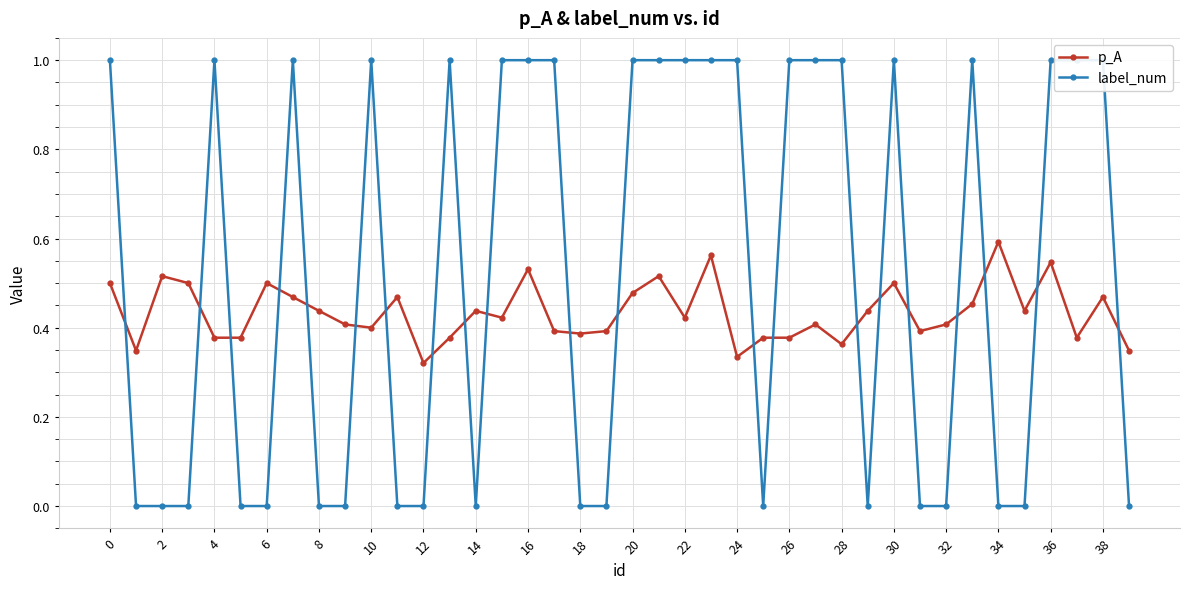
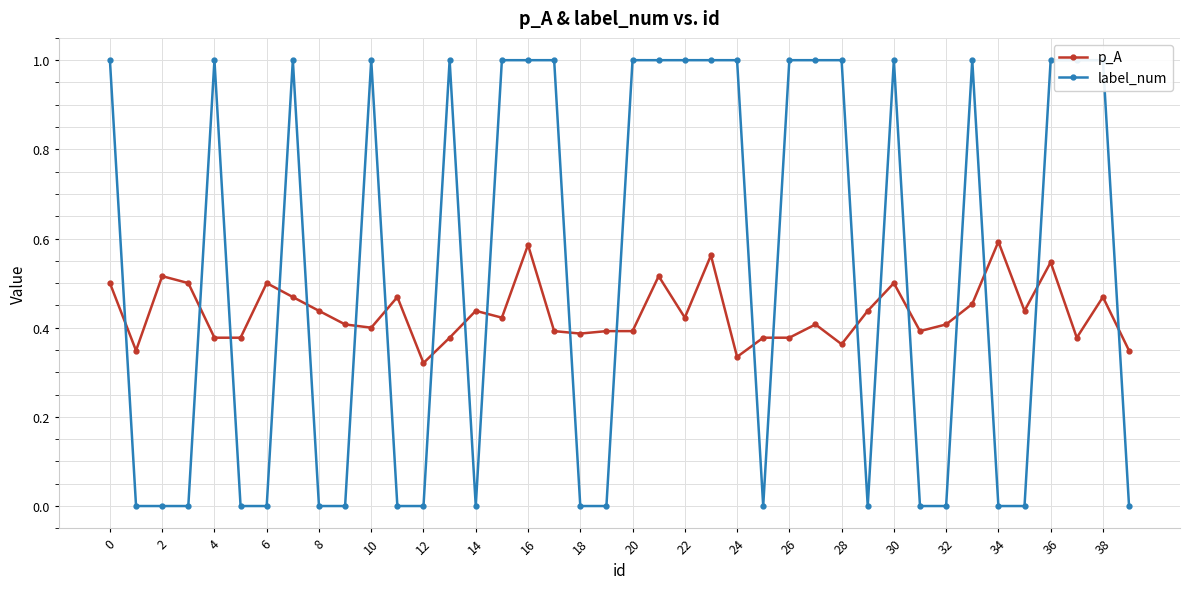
  {
    "p_A": {
      "0": 0.50,
      "2": 0.52,
      "4": 0.38,
      "6": 0.50,
      "8": 0.44,
      "10": 0.40,
      "12": 0.32,
      "14": 0.44,
-     "16": 0.53,
+     "16": 0.59,
      "18": 0.39,
-     "20": 0.48,
+     "20": 0.39,
      "22": 0.42,
      "24": 0.33,
      "26": 0.38,
      "28": 0.36,
      "30": 0.50,
      "32": 0.41,
      "34": 0.59,
      "36": 0.55,
      "38": 0.47
    },
    "label_num": {
      "0": 1.00,
      "2": 0.00,
      "4": 1.00,
      "6": 0.00,
      "8": 0.00,
      "10": 1.00,
      "12": 0.00,
      "14": 0.00,
      "16": 1.00,
      "18": 0.00,
      "20": 1.00,
      "22": 1.00,
      "24": 1.00,
      "26": 1.00,
      "28": 1.00,
      "30": 1.00,
      "32": 0.00,
      "34": 0.00,
      "36": 1.00
    }
  }
